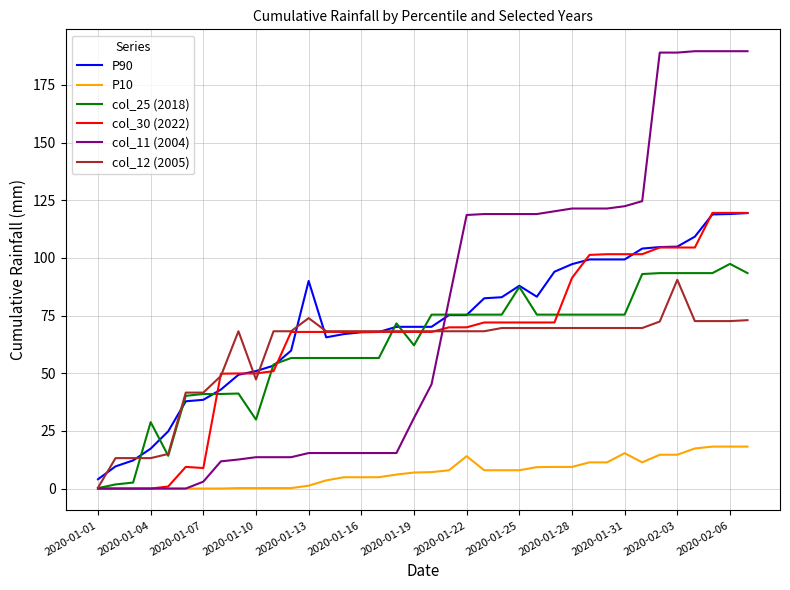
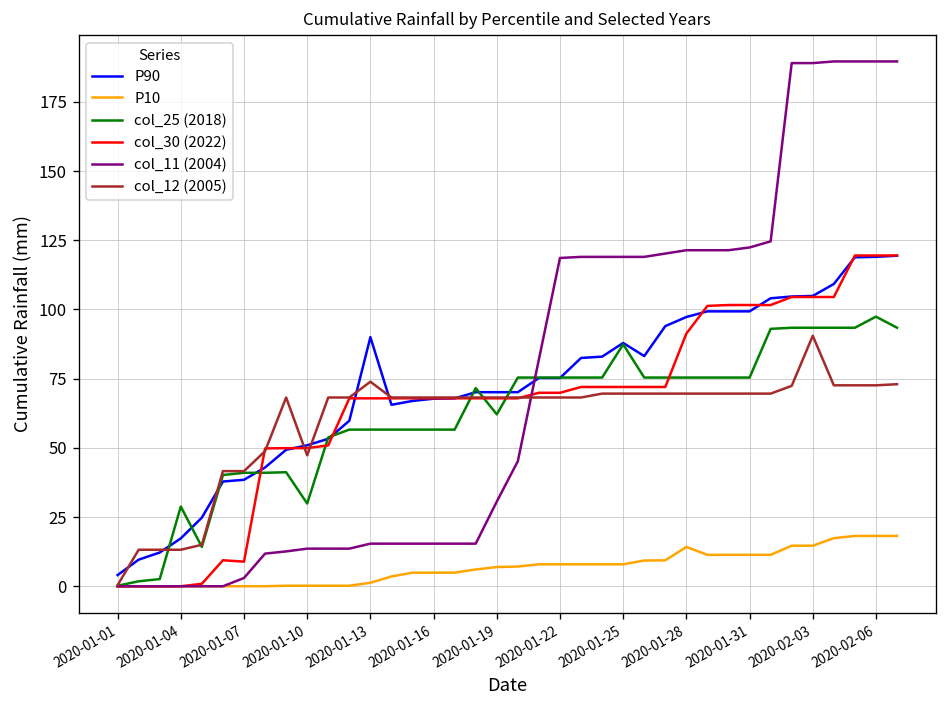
  {
    "P90": {
      "2020-01-01": 4,
      "2020-01-04": 17,
      "2020-01-07": 38,
      "2020-01-13": 90,
      "2020-01-19": 70,
      "2020-01-28": 97,
      "2020-01-31": 99
    },
    "P10": {
      "2020-01-07": 0,
      "2020-01-10": 0,
      "2020-01-13": 1,
      "2020-01-16": 5,
      "2020-01-19": 7,
-     "2020-01-22": 14,
+     "2020-01-22": 8,
      "2020-01-25": 8,
-     "2020-01-28": 9,
-     "2020-01-31": 15,
+     "2020-01-28": 14,
+     "2020-01-31": 11,
      "2020-02-03": 15,
      "2020-02-06": 18
    },
    "col_25 (2018)": {
      "2020-01-04": 29,
      "2020-01-10": 30,
      "2020-01-13": 57,
      "2020-01-16": 57,
      "2020-01-19": 62,
      "2020-01-28": 75,
      "2020-01-31": 75,
      "2020-02-03": 93,
      "2020-02-06": 97
    },
    "col_30 (2022)": {
      "2020-01-07": 9,
      "2020-01-13": 68,
      "2020-01-22": 70,
      "2020-01-25": 72,
      "2020-01-28": 91,
      "2020-01-31": 102
    },
    "col_11 (2004)": {
      "2020-01-07": 3,
      "2020-01-10": 14,
      "2020-01-13": 15,
      "2020-01-16": 15,
      "2020-01-19": 31,
      "2020-01-22": 119,
      "2020-01-25": 119,
      "2020-01-28": 121,
      "2020-01-31": 122,
      "2020-02-03": 189,
      "2020-02-06": 190
    },
    "col_12 (2005)": {
      "2020-01-04": 13,
      "2020-01-10": 47,
      "2020-01-13": 74,
      "2020-01-22": 68,
      "2020-01-25": 70,
      "2020-01-28": 70,
      "2020-01-31": 70,
      "2020-02-03": 91,
      "2020-02-06": 73
    }
  }
